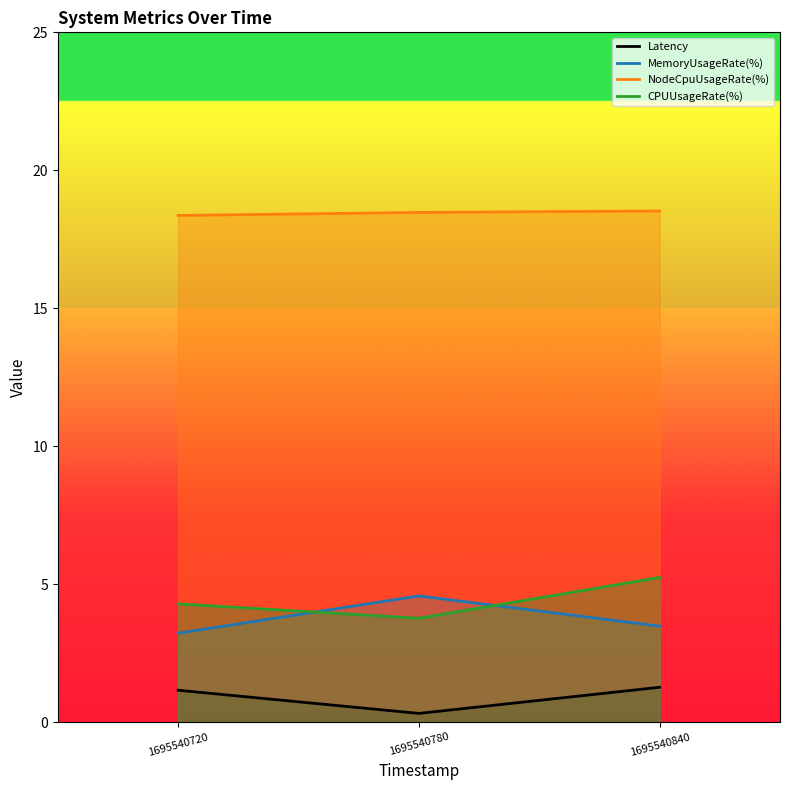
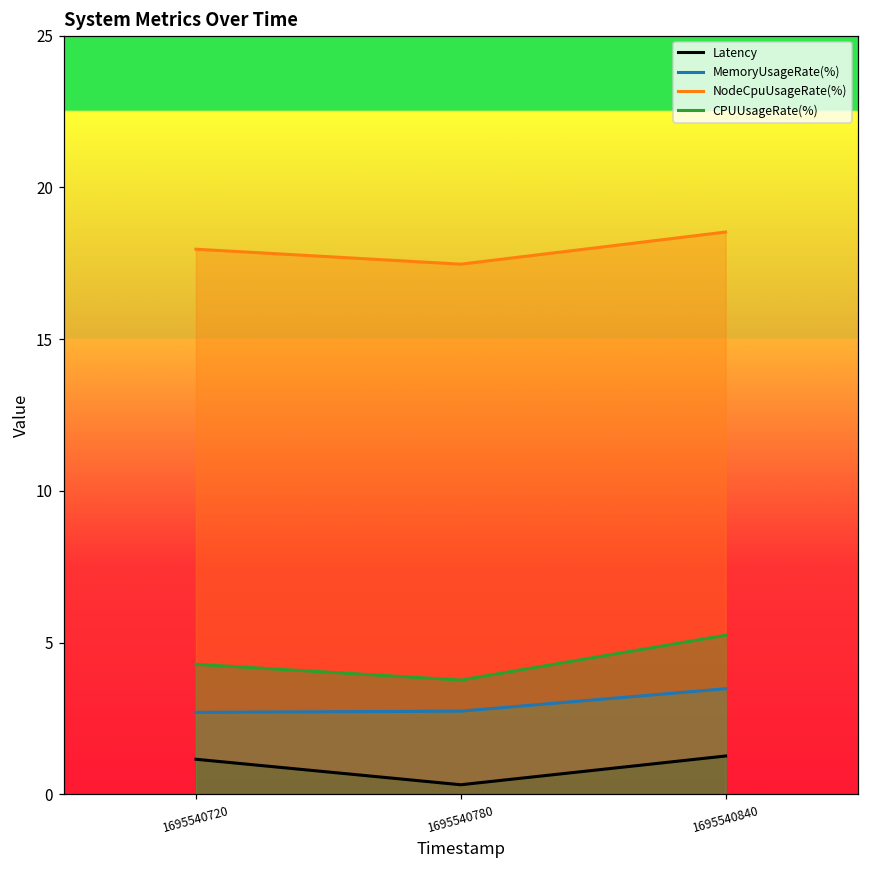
  {
    "Latency": {
      "1695540720": 1.2,
      "1695540780": 0.3,
      "1695540840": 1.3
    },
    "MemoryUsageRate(%)": {
-     "1695540720": 3.2,
-     "1695540780": 4.6,
+     "1695540720": 2.7,
+     "1695540780": 2.7,
      "1695540840": 3.5
    },
    "NodeCpuUsageRate(%)": {
-     "1695540720": 18.4,
-     "1695540780": 18.5,
+     "1695540720": 18.0,
+     "1695540780": 17.5,
      "1695540840": 18.5
    },
    "CPUUsageRate(%)": {
      "1695540720": 4.3,
      "1695540780": 3.8,
      "1695540840": 5.2
    }
  }
